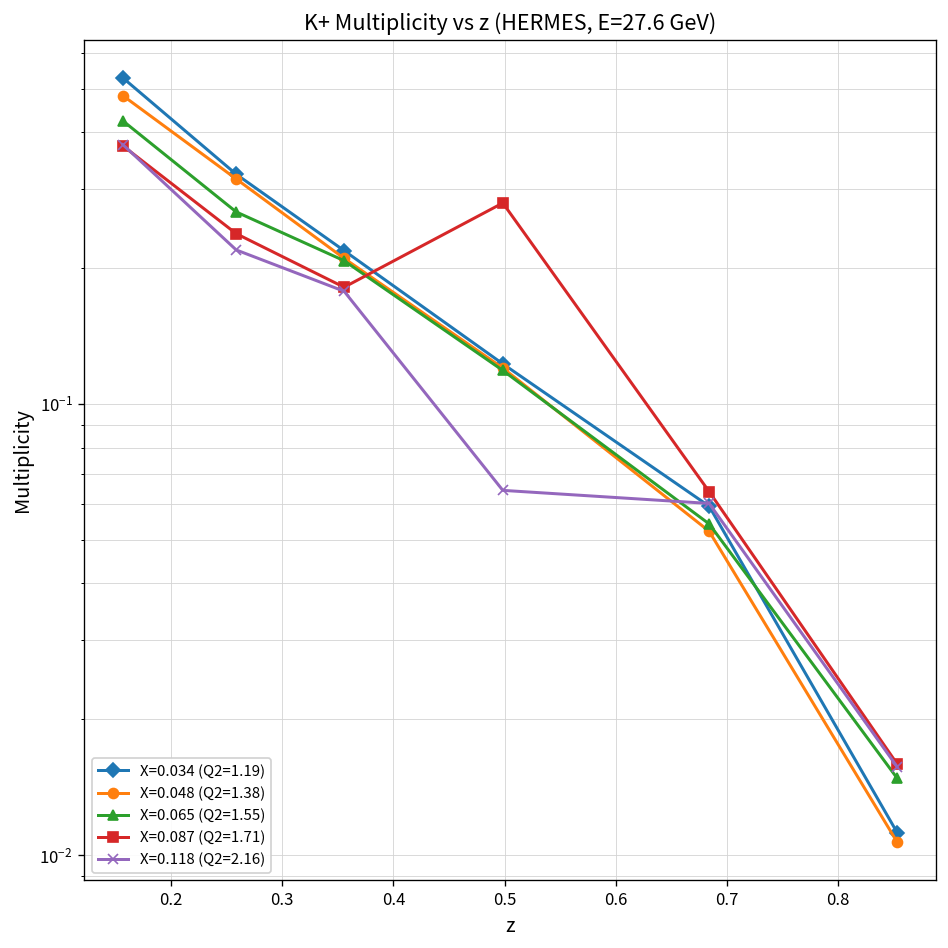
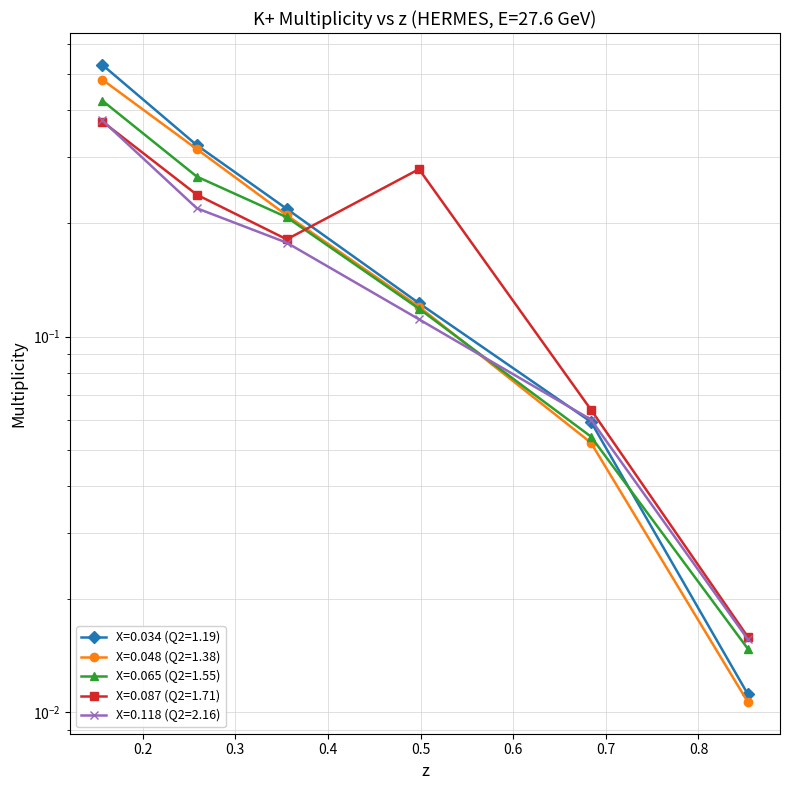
  {
    "X=0.034 (Q2=1.19)": {
      "0.5": 0.123
    },
    "X=0.087 (Q2=1.71)": {
      "0.5": 0.28
    },
    "X=0.118 (Q2=2.16)": {
-     "0.5": 0.064
+     "0.5": 0.111
    }
  }
